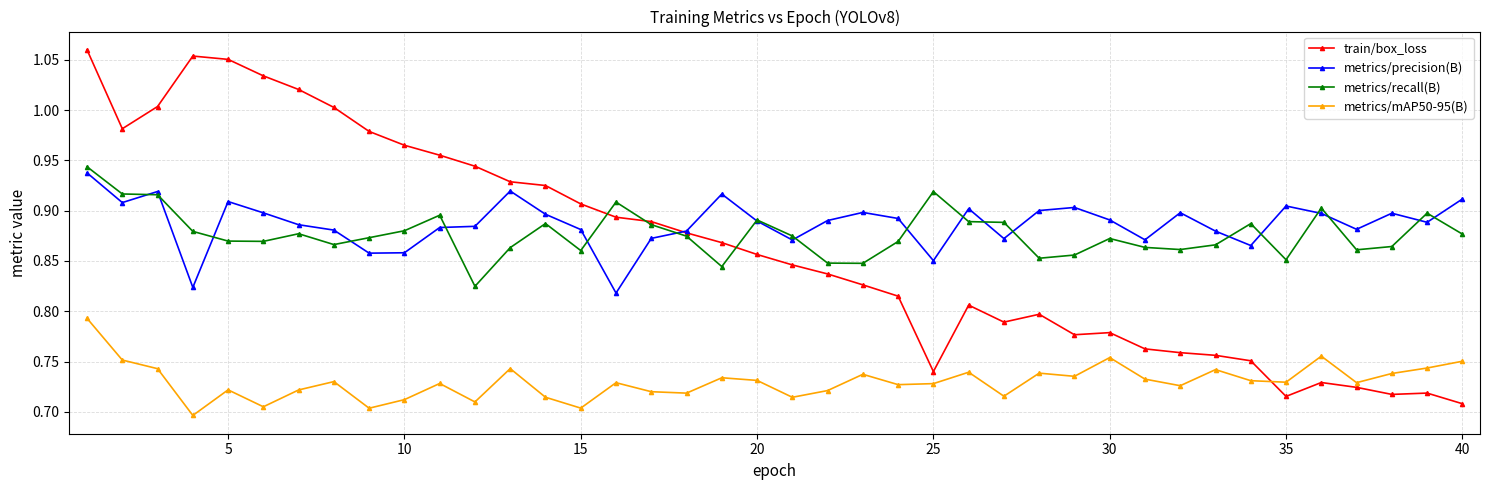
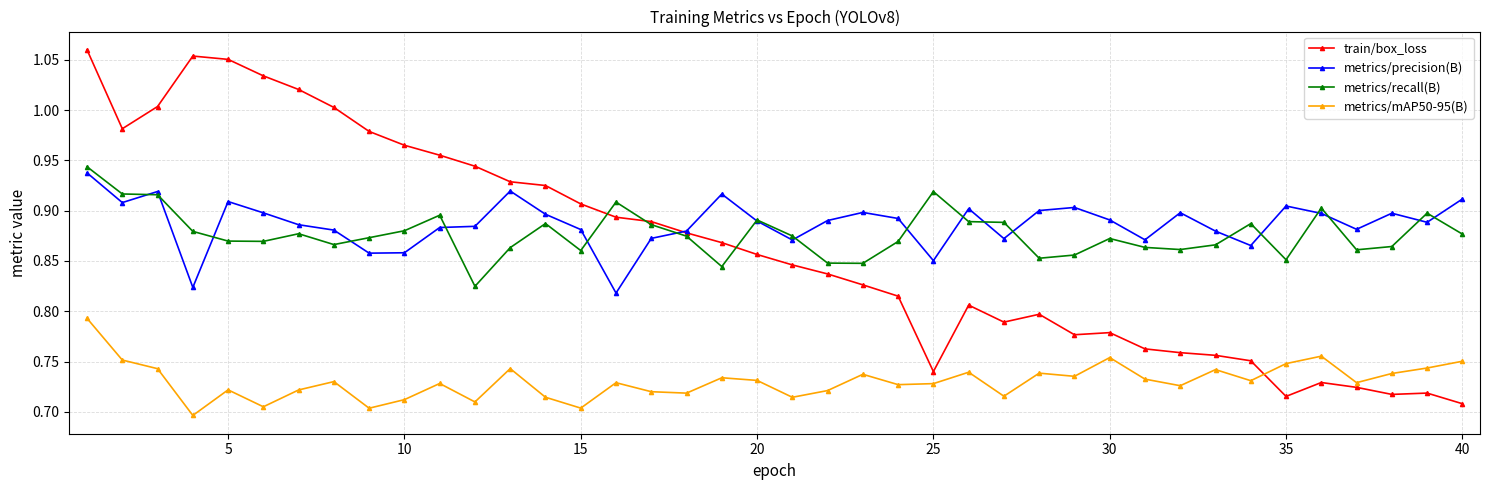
  {
    "train/box_loss": {
      "5": 1.050,
      "10": 0.965,
      "15": 0.907,
      "20": 0.856,
      "25": 0.740,
      "30": 0.779,
      "35": 0.715,
      "40": 0.708
    },
    "metrics/precision(B)": {
      "5": 0.909,
      "10": 0.858,
      "15": 0.881,
      "25": 0.850,
      "30": 0.891,
      "35": 0.905,
      "40": 0.912
    },
    "metrics/recall(B)": {
      "5": 0.870,
      "10": 0.880,
      "15": 0.860,
      "25": 0.919,
      "30": 0.872,
      "35": 0.851,
      "40": 0.877
    },
    "metrics/mAP50-95(B)": {
      "5": 0.722,
      "10": 0.712,
      "15": 0.704,
      "20": 0.731,
      "25": 0.728,
      "30": 0.754,
-     "35": 0.730,
+     "35": 0.748,
      "40": 0.750
    }
  }
